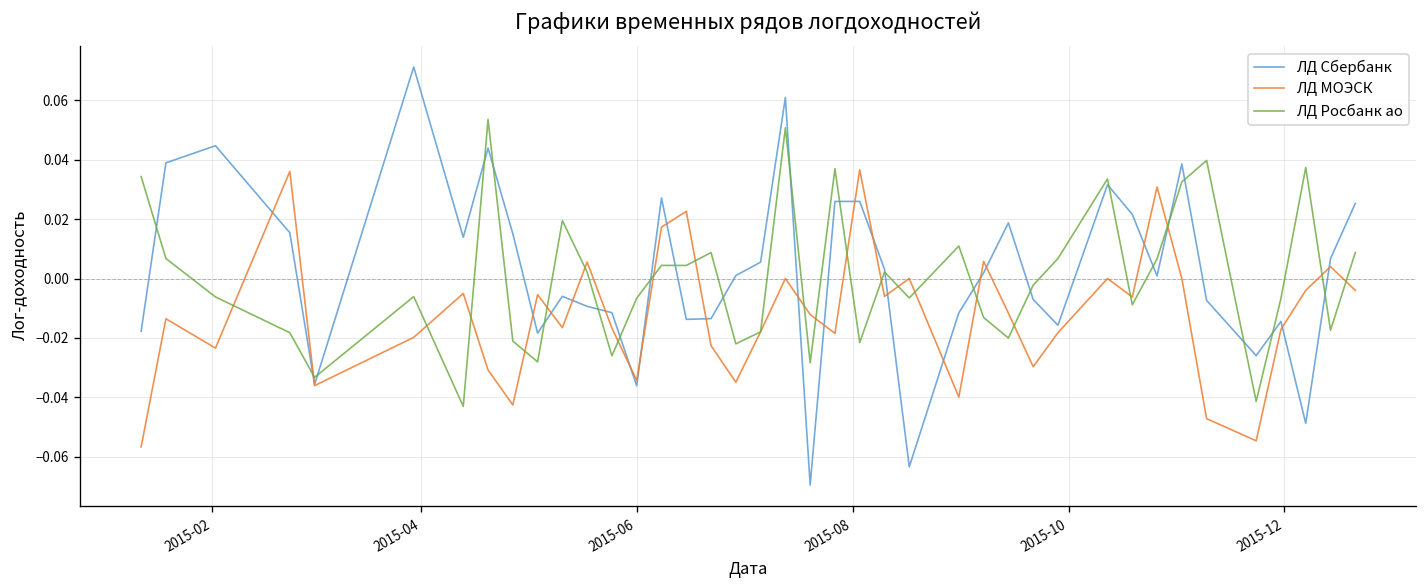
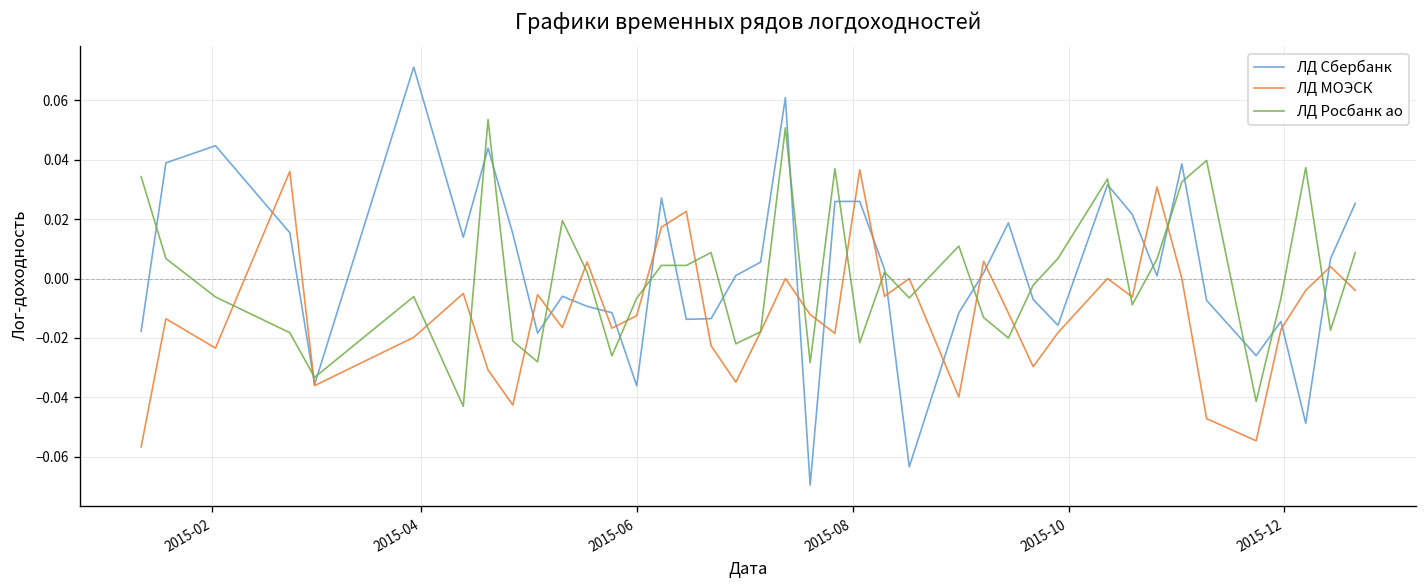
  {
    "ЛД Сбербанк": {
      "2015-06": -0.036
    },
    "ЛД МОЭСК": {
-     "2015-06": -0.034
+     "2015-06": -0.013
    },
    "ЛД Росбанк ао": {
      "2015-06": -0.007
    }
  }
